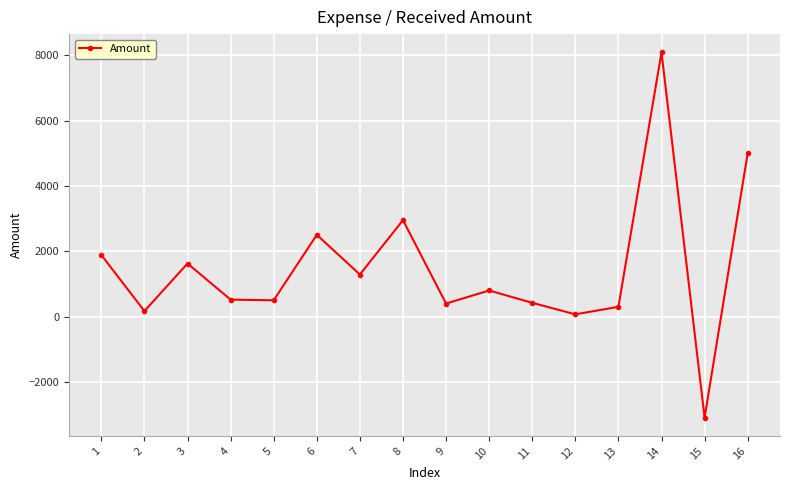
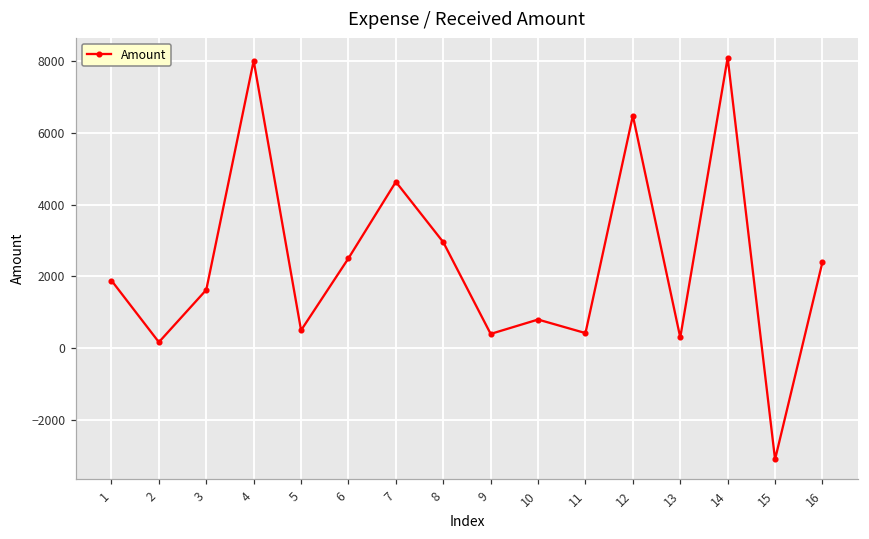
  {
    "1": 1900,
    "2": 200,
    "3": 1600,
-   "4": 500,
+   "4": 8000,
    "5": 500,
    "6": 2500,
-   "7": 1300,
+   "7": 4600,
    "8": 3000,
    "9": 400,
    "10": 800,
    "11": 400,
-   "12": 100,
+   "12": 6500,
    "13": 300,
    "14": 8100,
    "15": -3100,
-   "16": 5000
+   "16": 2400
  }
